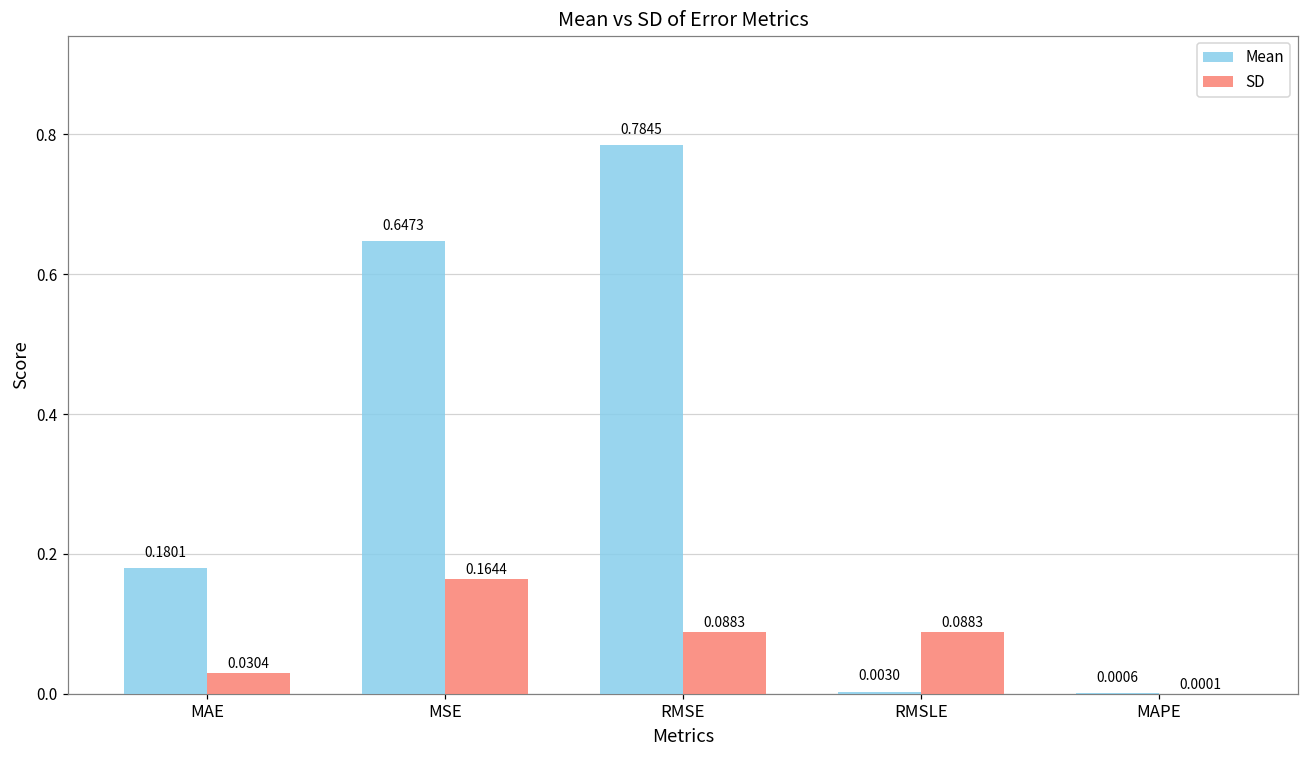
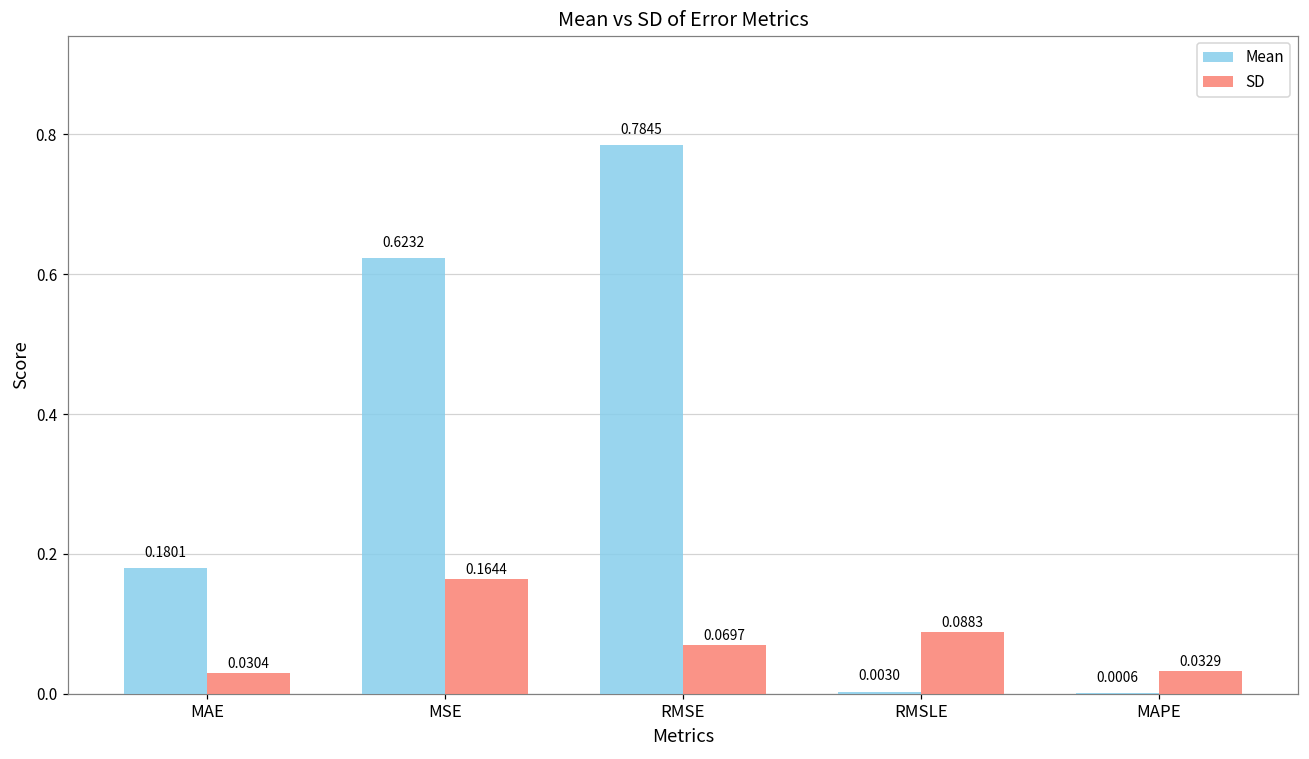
  {
    "Mean": {
      "MAE": 0.1801,
-     "MSE": 0.6473,
+     "MSE": 0.6232,
      "RMSE": 0.7845,
      "RMSLE": 0.0030,
      "MAPE": 0.0006
    },
    "SD": {
      "MAE": 0.0304,
      "MSE": 0.1644,
-     "RMSE": 0.0883,
+     "RMSE": 0.0697,
      "RMSLE": 0.0883,
-     "MAPE": 0.0001
+     "MAPE": 0.0329
    }
  }
